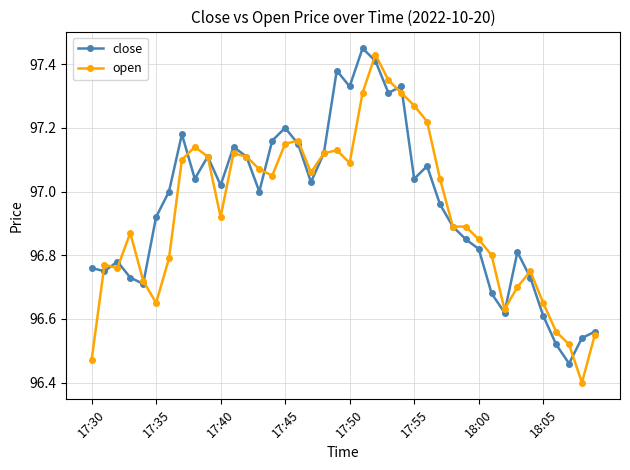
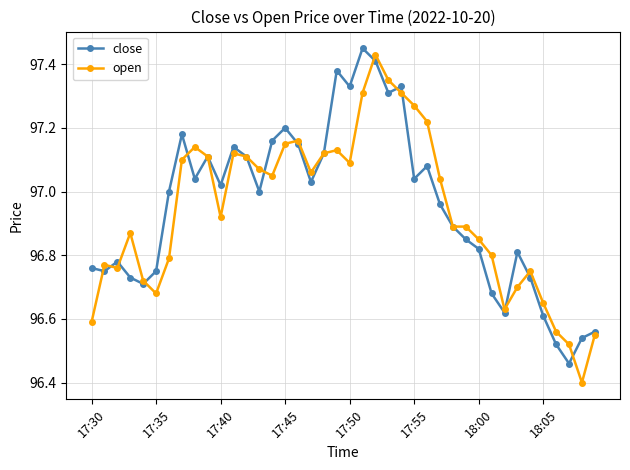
  {
    "close": {
      "17:30": 96.76,
-     "17:35": 96.92,
+     "17:35": 96.75,
      "17:40": 97.02,
      "17:45": 97.20,
      "17:50": 97.33,
      "17:55": 97.04,
      "18:00": 96.82,
      "18:05": 96.61
    },
    "open": {
-     "17:30": 96.47,
-     "17:35": 96.65,
+     "17:30": 96.59,
+     "17:35": 96.68,
      "17:40": 96.92,
      "17:45": 97.15,
      "17:50": 97.09,
      "17:55": 97.27,
      "18:00": 96.85,
      "18:05": 96.65
    }
  }
